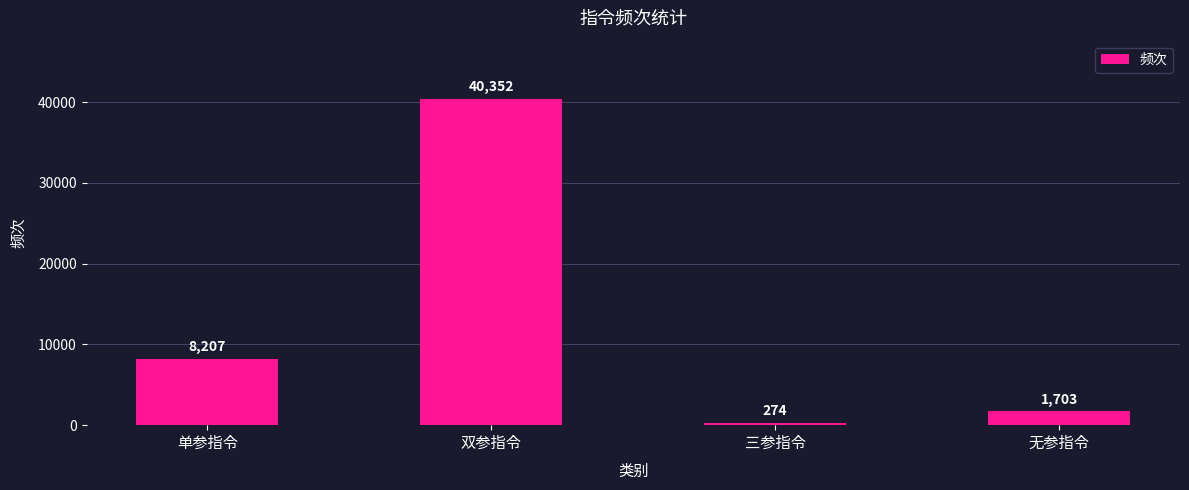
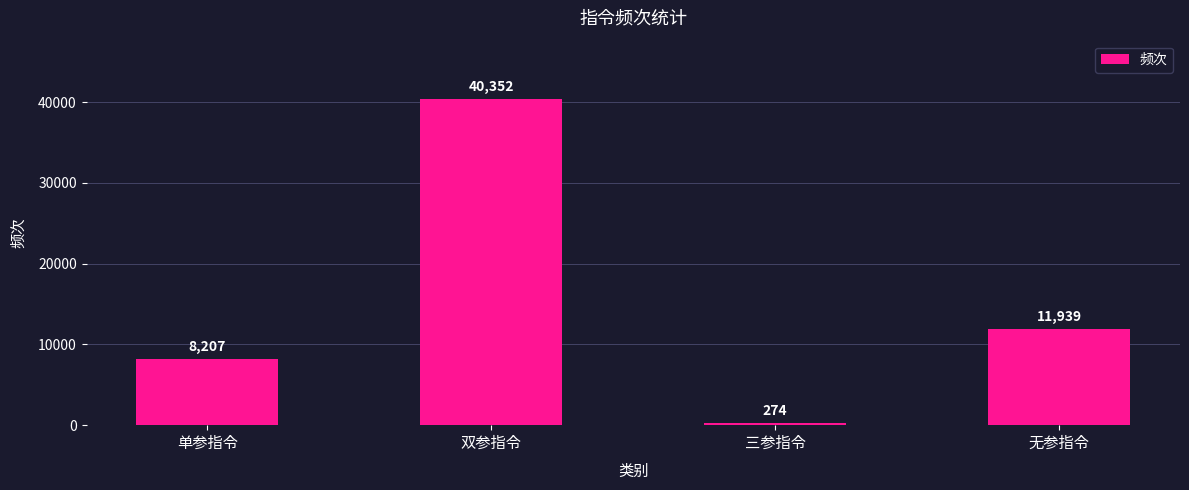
  {
    "单参指令": "8,207",
    "双参指令": "40,352",
    "三参指令": "274",
-   "无参指令": "1,703"
+   "无参指令": "11,939"
  }
